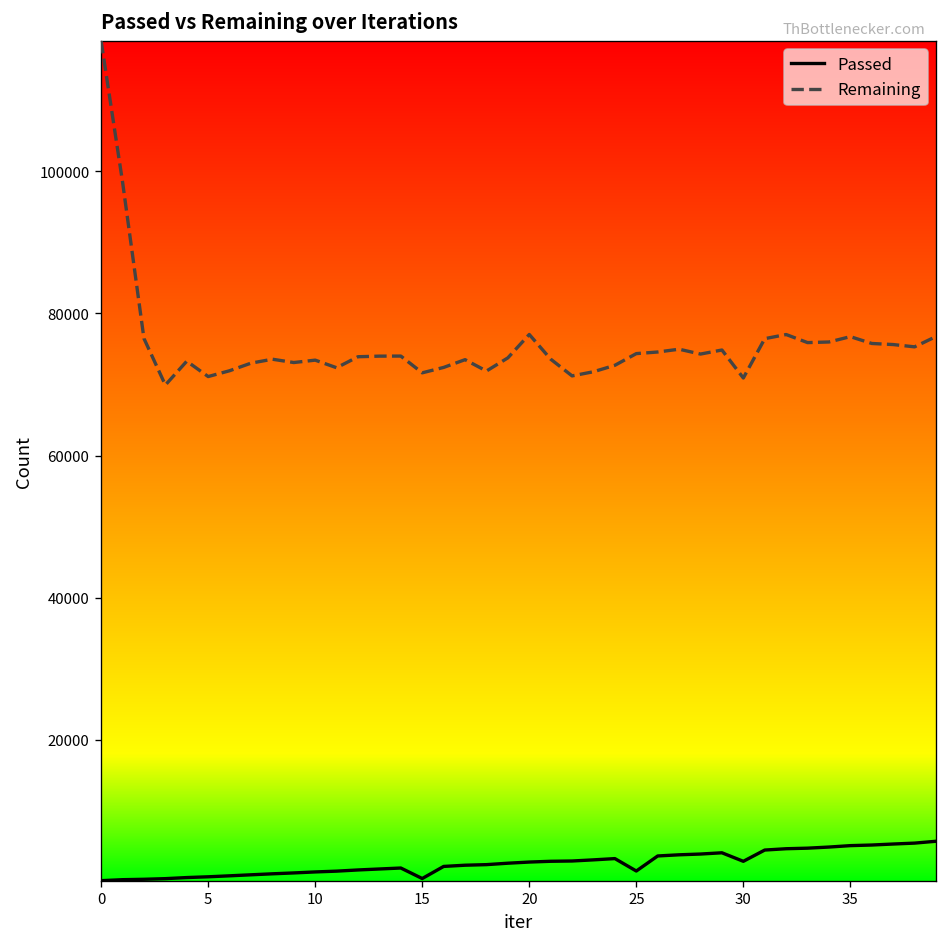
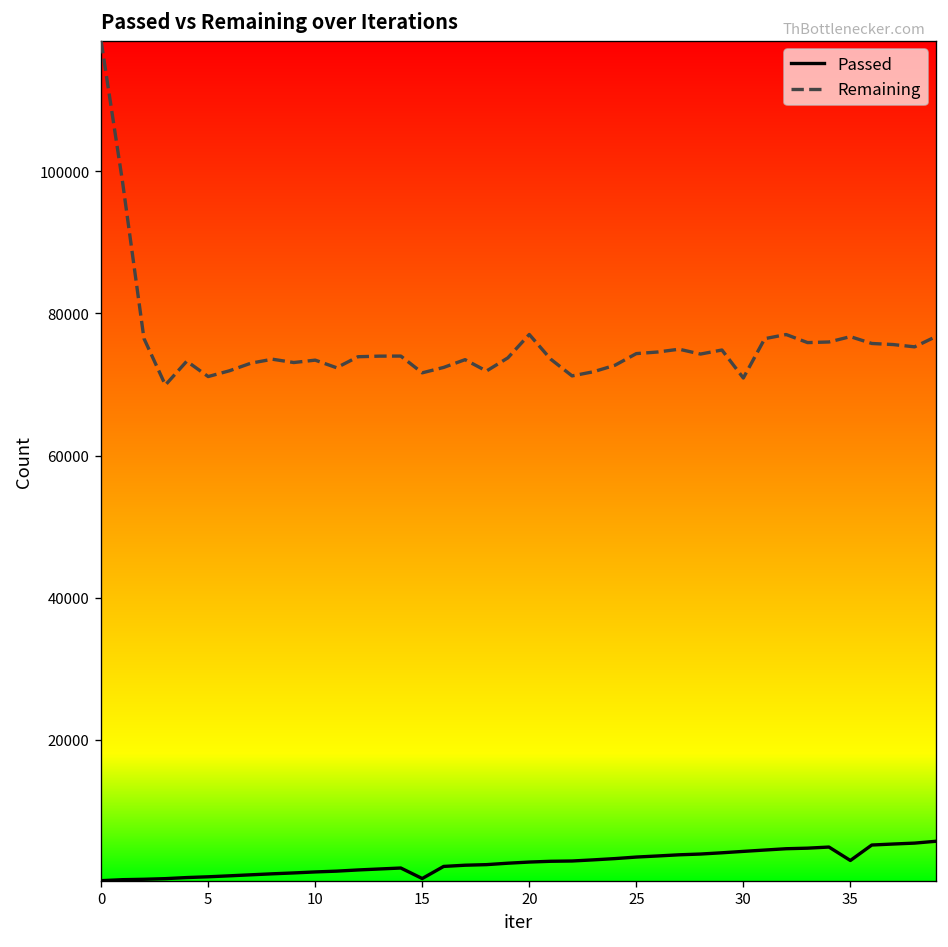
  {
    "Passed": {
      "0": 0,
      "5": 1000,
      "10": 1000,
      "15": 1000,
      "20": 3000,
-     "25": 2000,
-     "30": 3000,
-     "35": 5000
+     "25": 4000,
+     "30": 4000,
+     "35": 3000
    },
    "Remaining": {
      "0": 118000,
      "5": 71000,
      "10": 73000,
      "15": 72000,
      "20": 77000,
      "25": 74000,
      "30": 71000,
      "35": 77000
    }
  }
